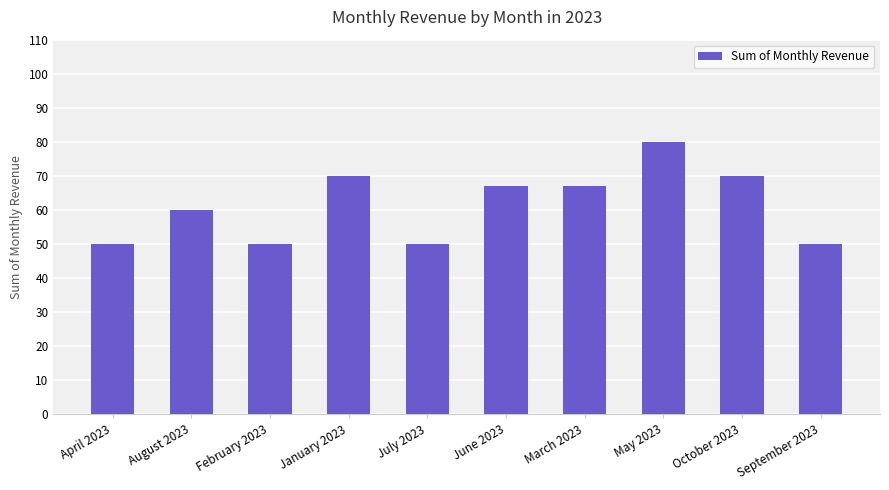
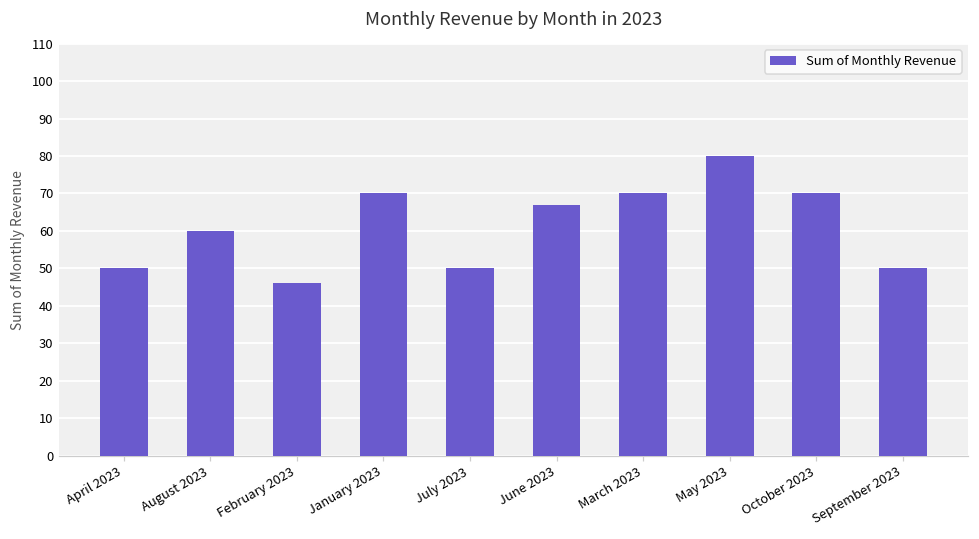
  {
    "April 2023": 50,
    "August 2023": 60,
-   "February 2023": 50,
+   "February 2023": 46,
    "January 2023": 70,
    "July 2023": 50,
    "June 2023": 67,
-   "March 2023": 67,
+   "March 2023": 70,
    "May 2023": 80,
    "October 2023": 70,
    "September 2023": 50
  }
